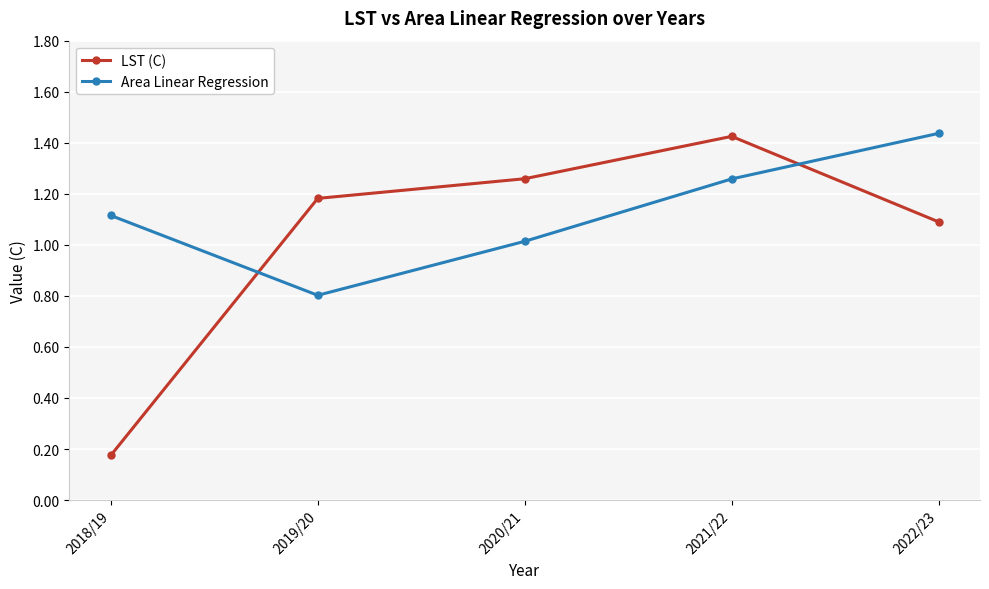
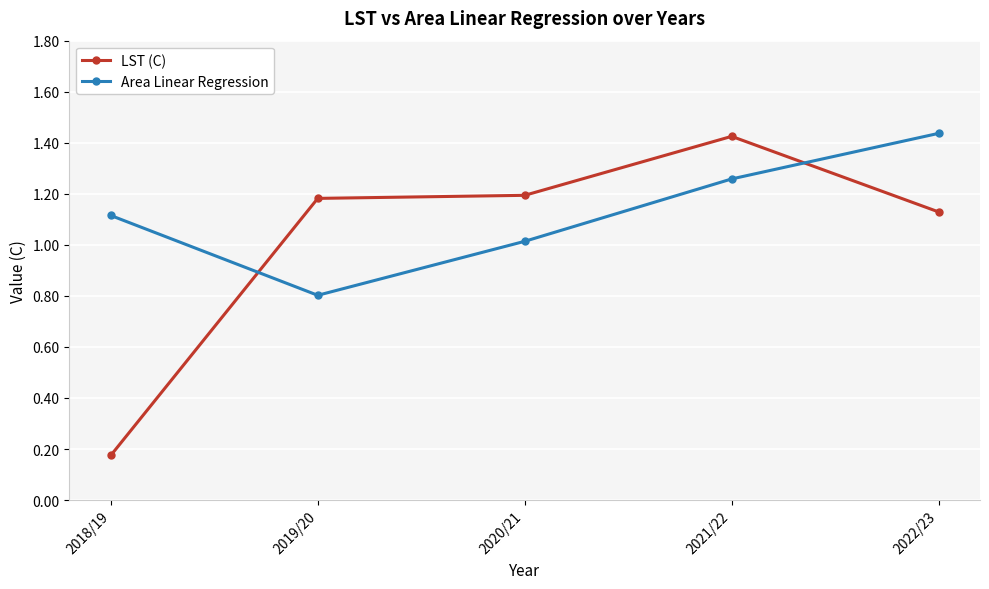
  {
    "LST (C)": {
      "2018/19": 0.18,
      "2019/20": 1.18,
-     "2020/21": 1.26,
+     "2020/21": 1.19,
      "2021/22": 1.43,
-     "2022/23": 1.09
+     "2022/23": 1.13
    },
    "Area Linear Regression": {
      "2018/19": 1.12,
      "2019/20": 0.80,
      "2020/21": 1.01,
      "2021/22": 1.26,
      "2022/23": 1.44
    }
  }
